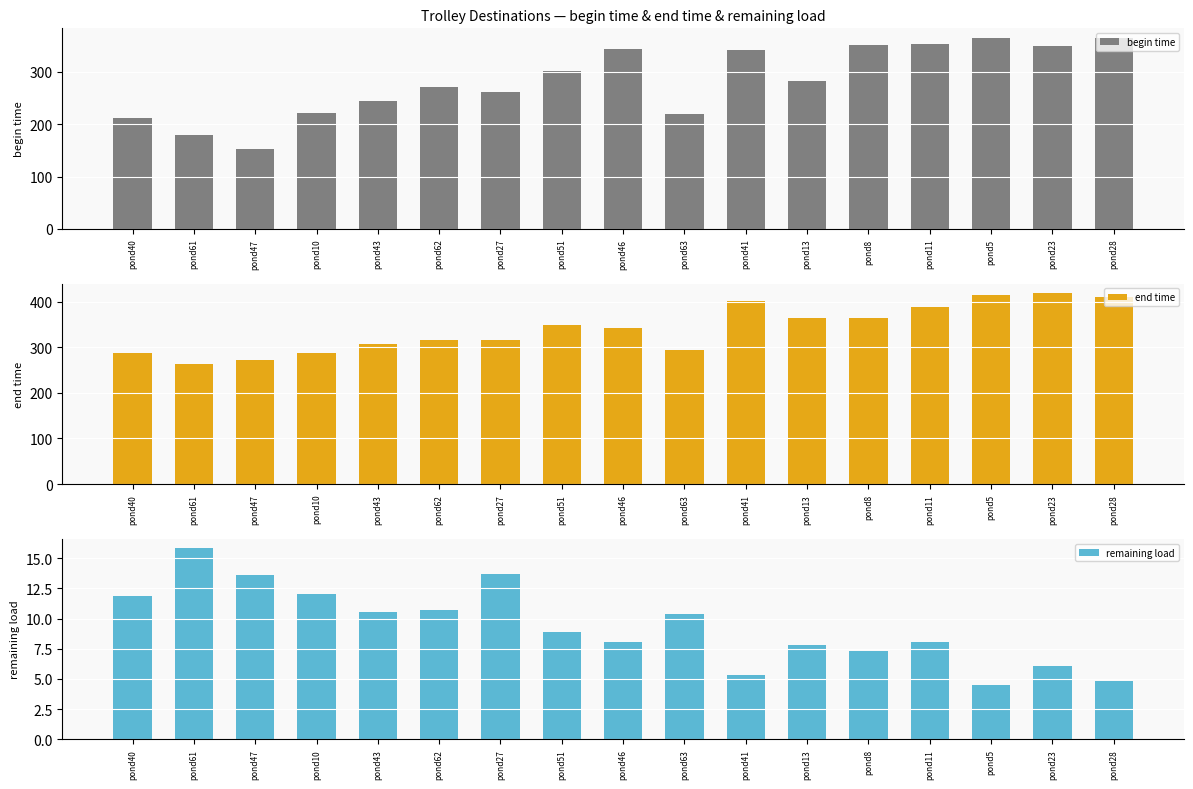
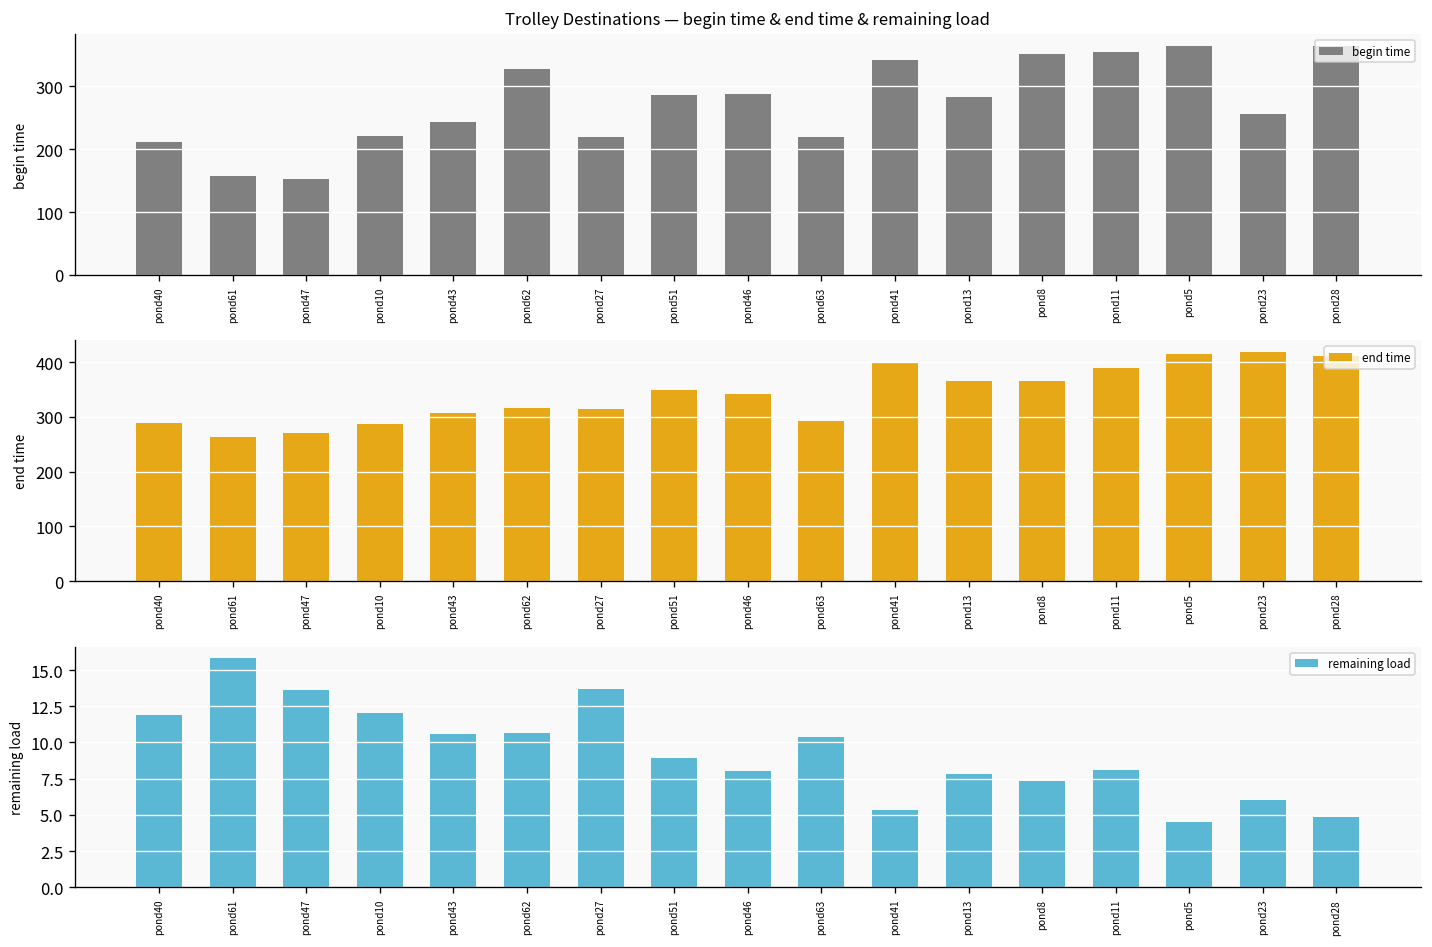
  {
    "Trolley Destinations — begin time & end time & remaining load": {
      "pond40": 210,
-     "pond61": 180,
+     "pond61": 160,
      "pond47": 150,
      "pond10": 220,
      "pond43": 240,
-     "pond62": 270,
-     "pond27": 260,
-     "pond51": 300,
-     "pond46": 340,
+     "pond62": 330,
+     "pond27": 220,
+     "pond51": 290,
+     "pond46": 290,
      "pond63": 220,
      "pond41": 340,
      "pond13": 280,
      "pond8": 350,
      "pond11": 350,
      "pond5": 360,
-     "pond23": 350
+     "pond23": 260
    }
  }
